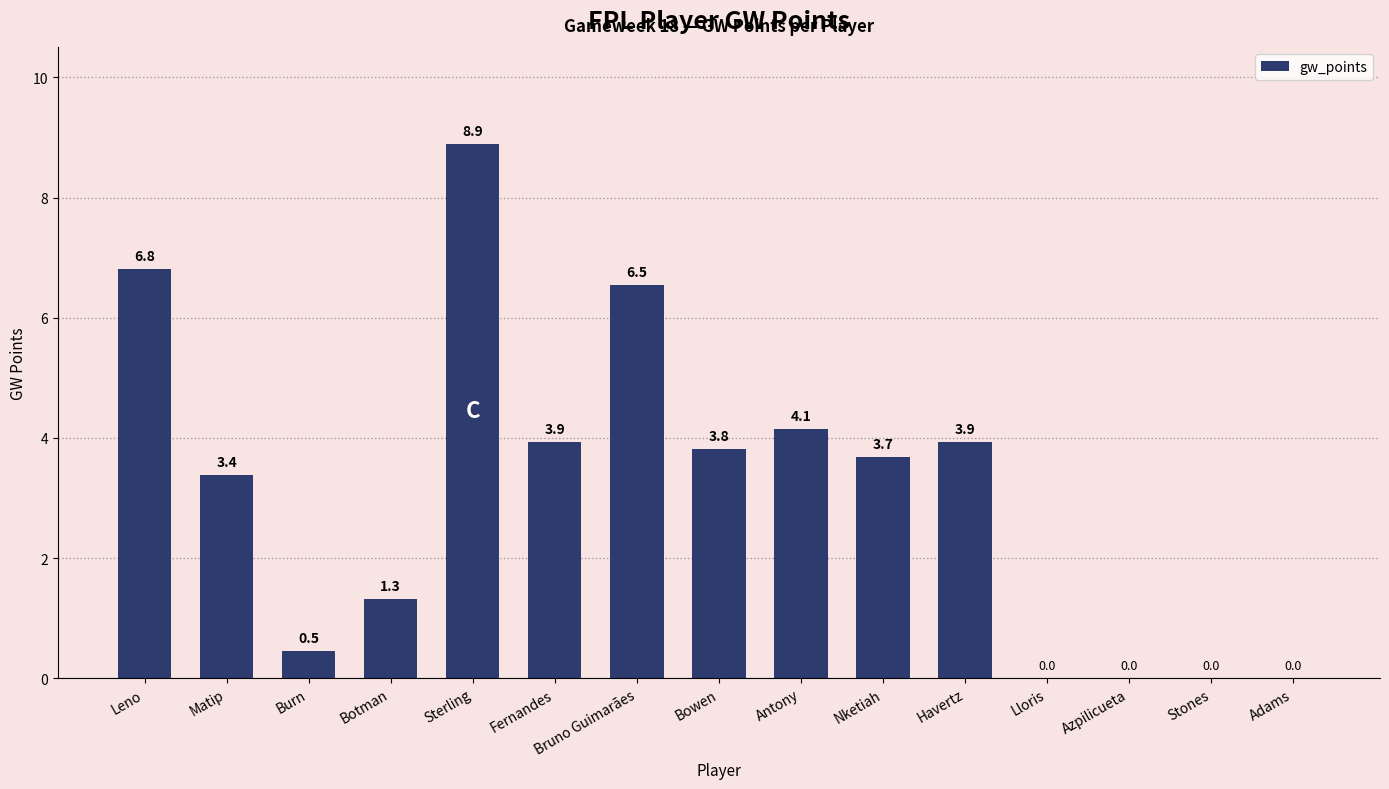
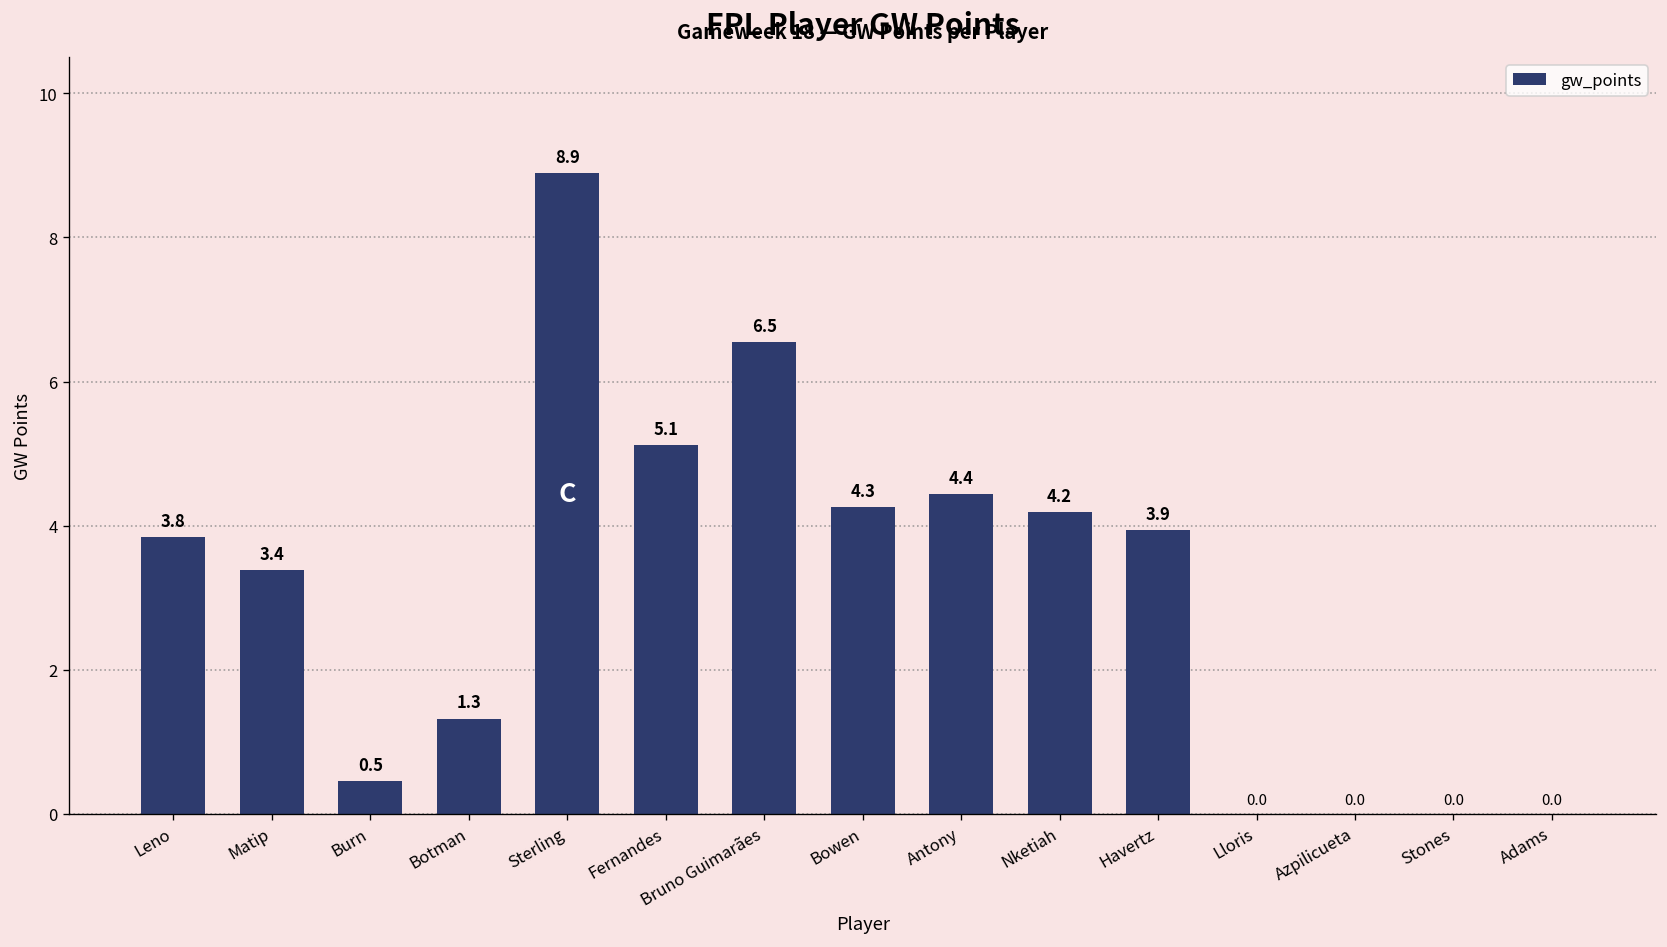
  {
-   "Leno": 6.8,
+   "Leno": 3.8,
    "Matip": 3.4,
    "Burn": 0.5,
    "Botman": 1.3,
    "Sterling": 8.9,
-   "Fernandes": 3.9,
+   "Fernandes": 5.1,
    "Bruno Guimarães": 6.5,
-   "Bowen": 3.8,
-   "Antony": 4.1,
-   "Nketiah": 3.7,
+   "Bowen": 4.3,
+   "Antony": 4.4,
+   "Nketiah": 4.2,
    "Havertz": 3.9,
    "Lloris": 0.0,
    "Azpilicueta": 0.0,
    "Stones": 0.0,
    "Adams": 0.0
  }
